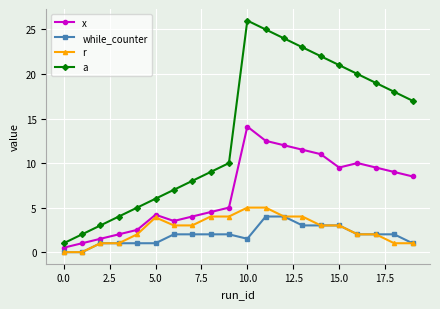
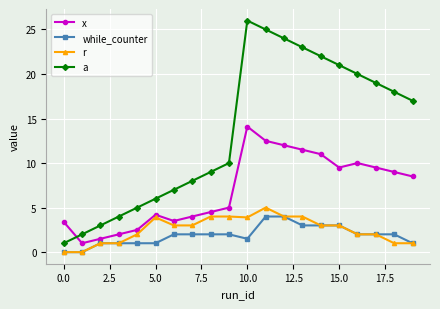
  {
    "x": {
-     "0.0": 1,
+     "0.0": 3,
      "5.0": 4,
      "10.0": 14,
      "15.0": 10
    },
    "while_counter": {
      "5.0": 1,
      "10.0": 2
    },
    "r": {
      "5.0": 4,
-     "10.0": 5
+     "10.0": 4
    },
    "a": {
      "0.0": 1,
      "5.0": 6,
      "10.0": 26,
      "15.0": 21
    }
  }
